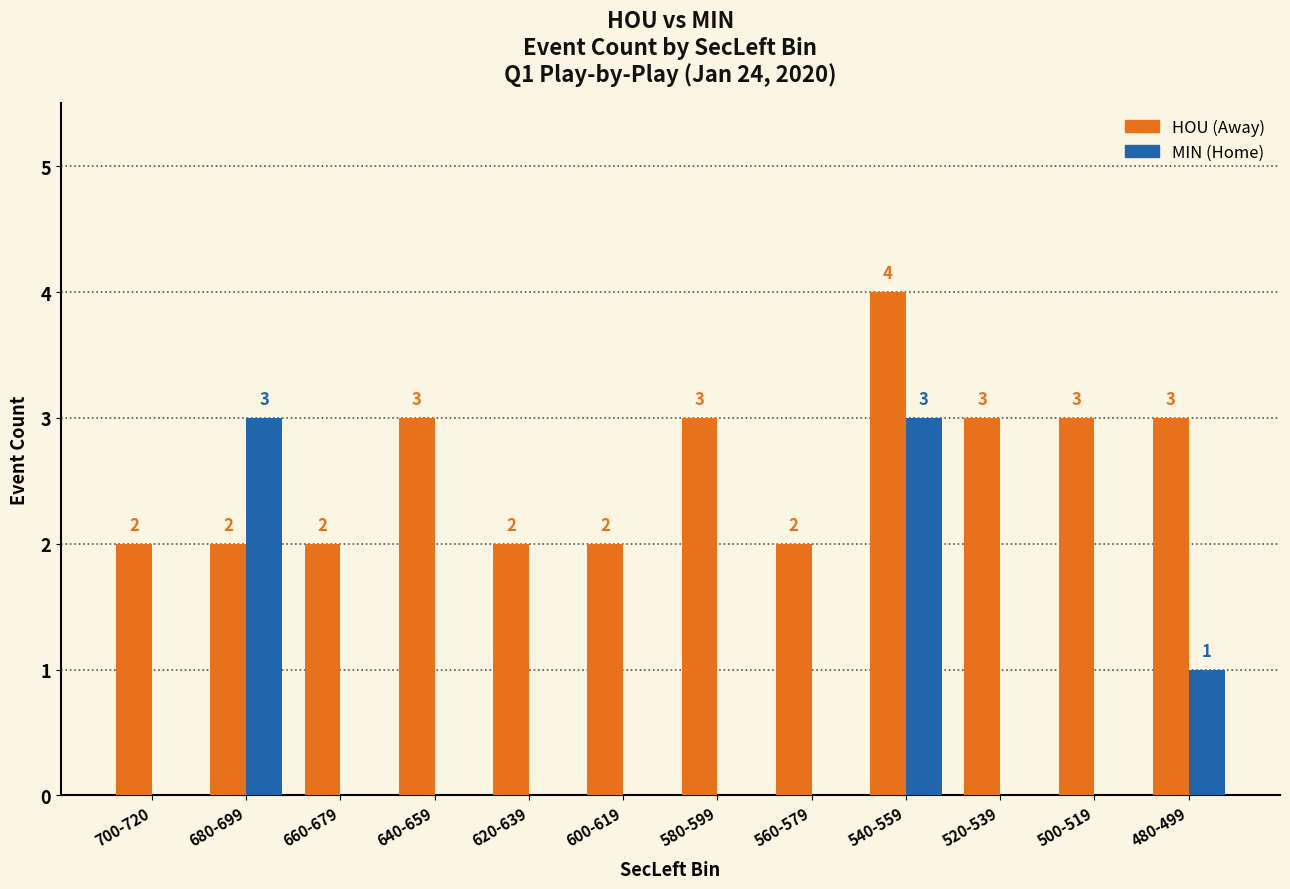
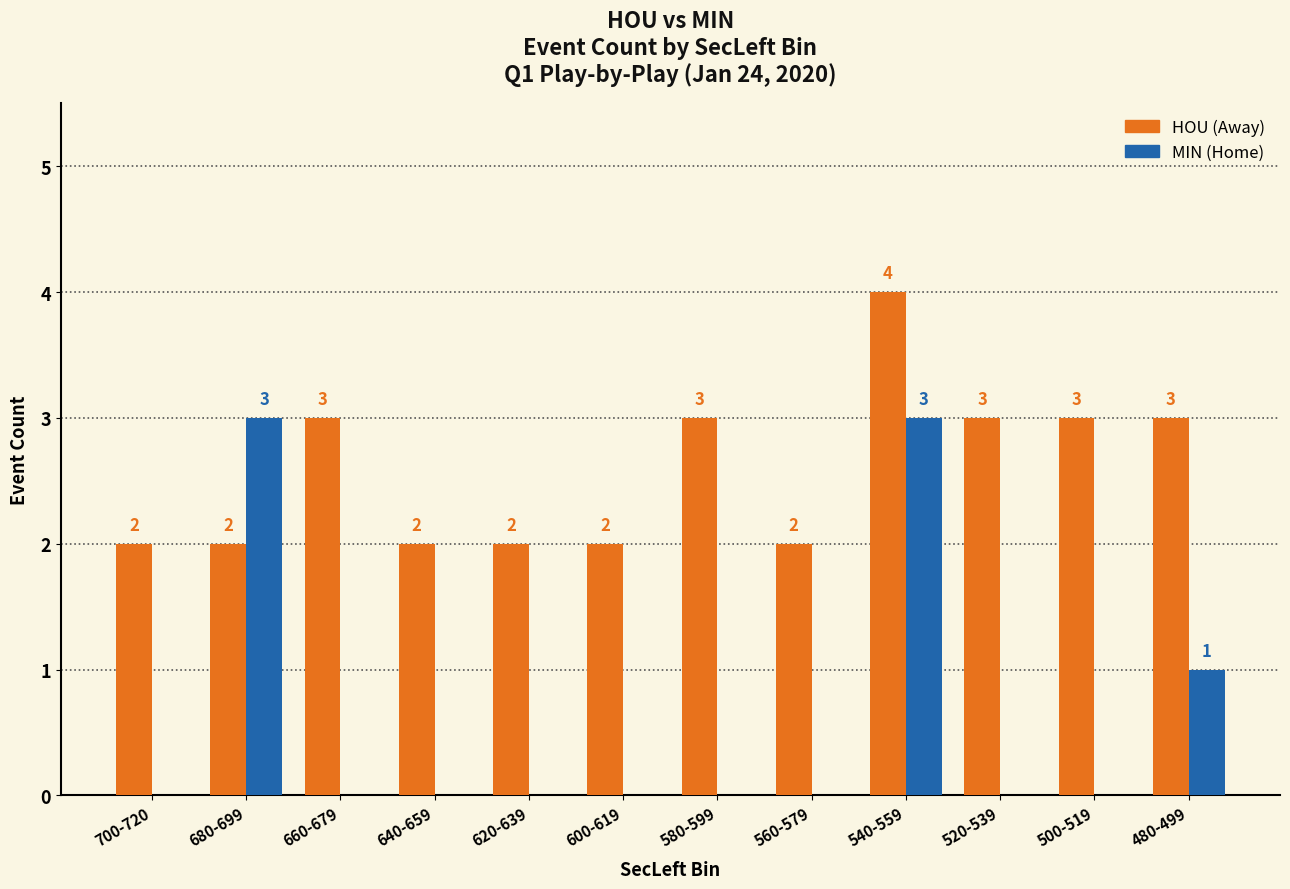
  {
    "HOU (Away)": {
      "700-720": 2,
      "680-699": 2,
-     "660-679": 2,
-     "640-659": 3,
+     "660-679": 3,
+     "640-659": 2,
      "620-639": 2,
      "600-619": 2,
      "580-599": 3,
      "560-579": 2,
      "540-559": 4,
      "520-539": 3,
      "500-519": 3,
      "480-499": 3
    },
    "MIN (Home)": {
      "680-699": 3,
      "540-559": 3,
      "480-499": 1
    }
  }
